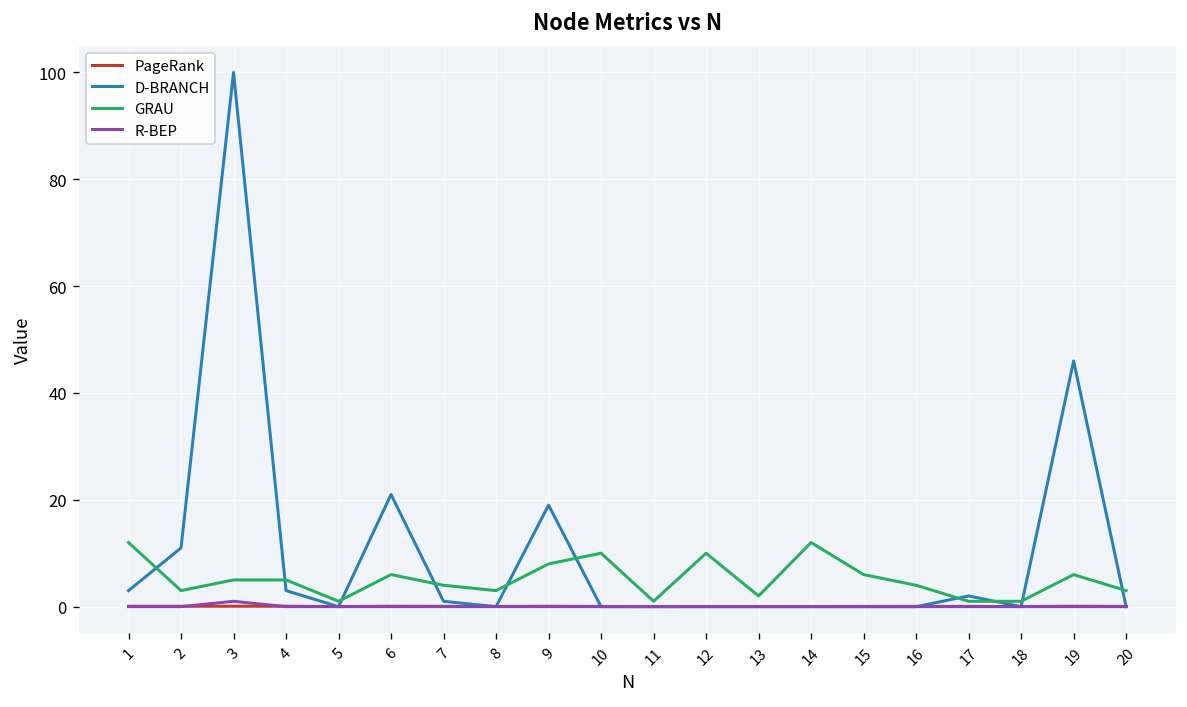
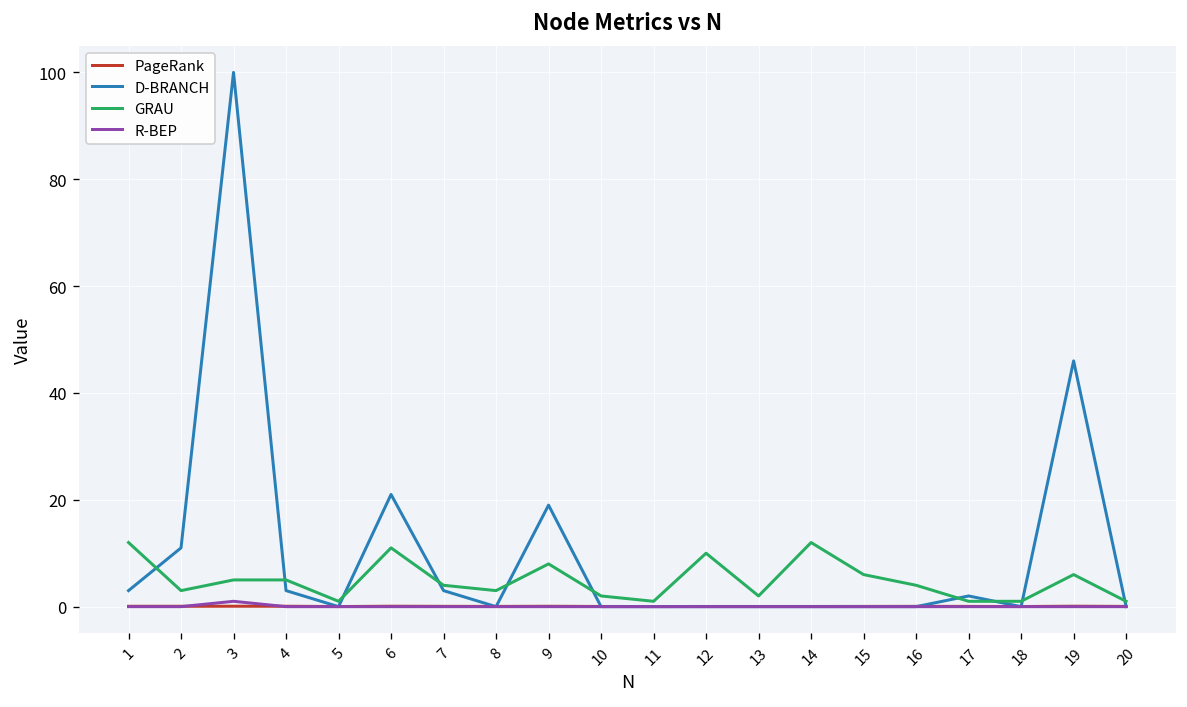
  {
    "PageRank": {
      "3": 0
    },
    "D-BRANCH": {
      "1": 3,
      "2": 11,
      "3": 100,
      "4": 3,
      "6": 21,
-     "7": 1,
+     "7": 3,
      "9": 19,
      "17": 2,
      "19": 46
    },
    "GRAU": {
      "1": 12,
      "2": 3,
      "3": 5,
      "4": 5,
      "5": 1,
-     "6": 6,
+     "6": 11,
      "7": 4,
      "8": 3,
      "9": 8,
-     "10": 10,
+     "10": 2,
      "11": 1,
      "12": 10,
      "13": 2,
      "14": 12,
      "15": 6,
      "16": 4,
      "17": 1,
      "18": 1,
      "19": 6,
-     "20": 3
+     "20": 1
    },
    "R-BEP": {
      "3": 1
    }
  }
